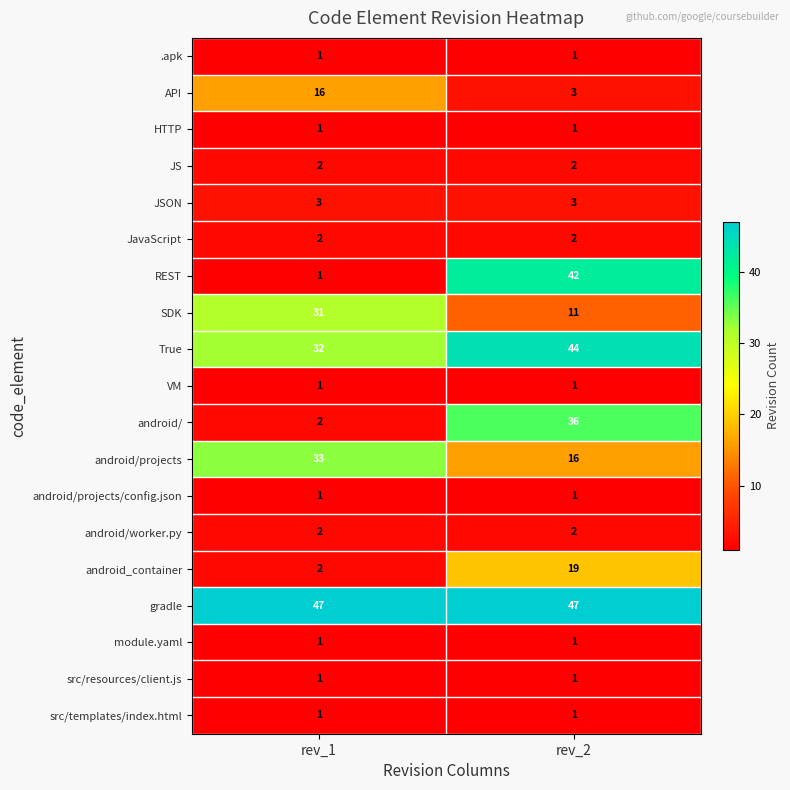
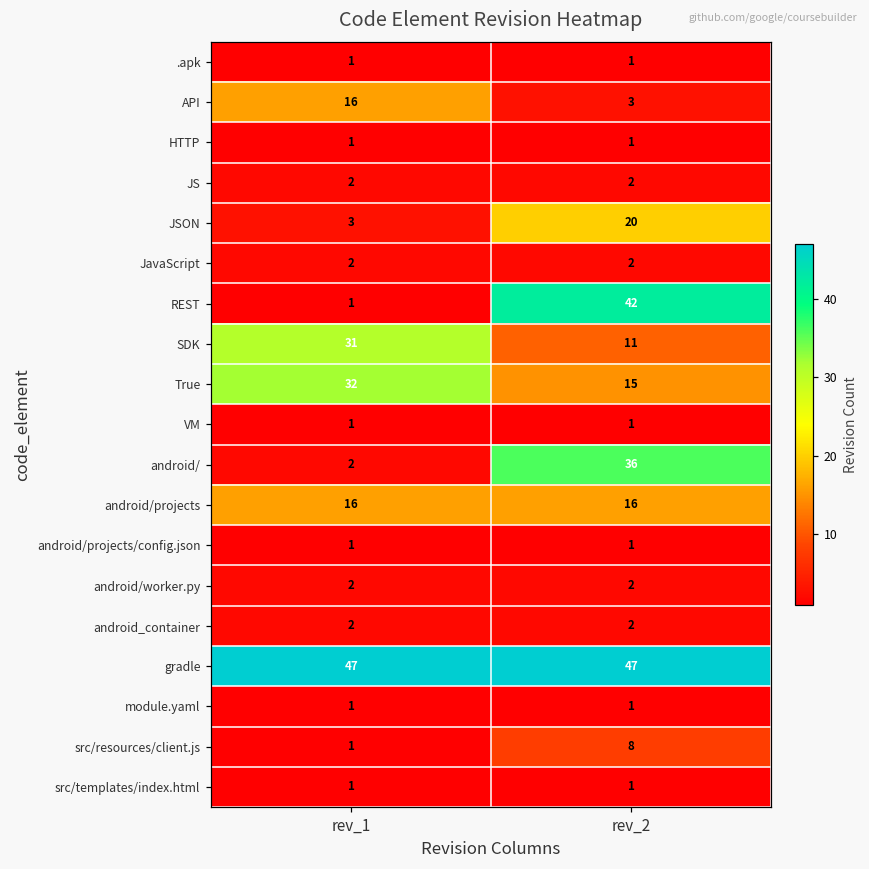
  {
    ".apk": {
      "rev_1": 1,
      "rev_2": 1
    },
    "API": {
      "rev_1": 16,
      "rev_2": 3
    },
    "HTTP": {
      "rev_1": 1,
      "rev_2": 1
    },
    "JS": {
      "rev_1": 2,
      "rev_2": 2
    },
    "JSON": {
      "rev_1": 3,
-     "rev_2": 3
+     "rev_2": 20
    },
    "JavaScript": {
      "rev_1": 2,
      "rev_2": 2
    },
    "REST": {
      "rev_1": 1,
      "rev_2": 42
    },
    "SDK": {
      "rev_1": 31,
      "rev_2": 11
    },
    "True": {
      "rev_1": 32,
-     "rev_2": 44
+     "rev_2": 15
    },
    "VM": {
      "rev_1": 1,
      "rev_2": 1
    },
    "android/": {
      "rev_1": 2,
      "rev_2": 36
    },
    "android/projects": {
-     "rev_1": 33,
+     "rev_1": 16,
      "rev_2": 16
    },
    "android/projects/config.json": {
      "rev_1": 1,
      "rev_2": 1
    },
    "android/worker.py": {
      "rev_1": 2,
      "rev_2": 2
    },
    "android_container": {
      "rev_1": 2,
-     "rev_2": 19
+     "rev_2": 2
    },
    "gradle": {
      "rev_1": 47,
      "rev_2": 47
    },
    "module.yaml": {
      "rev_1": 1,
      "rev_2": 1
    },
    "src/resources/client.js": {
      "rev_1": 1,
-     "rev_2": 1
+     "rev_2": 8
    },
    "src/templates/index.html": {
      "rev_1": 1,
      "rev_2": 1
    }
  }
